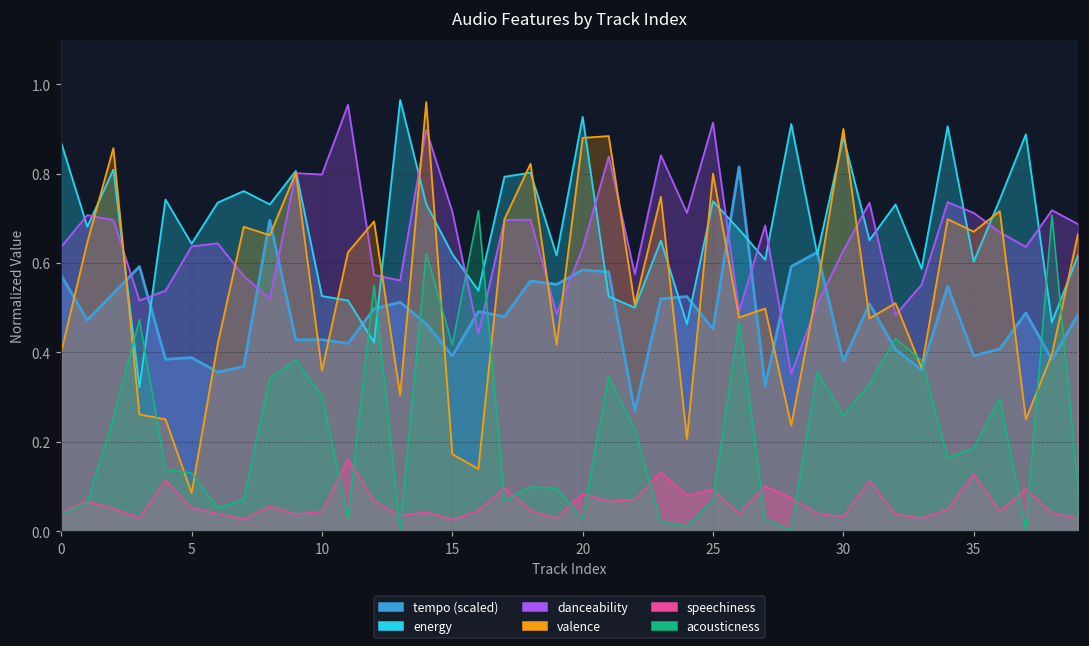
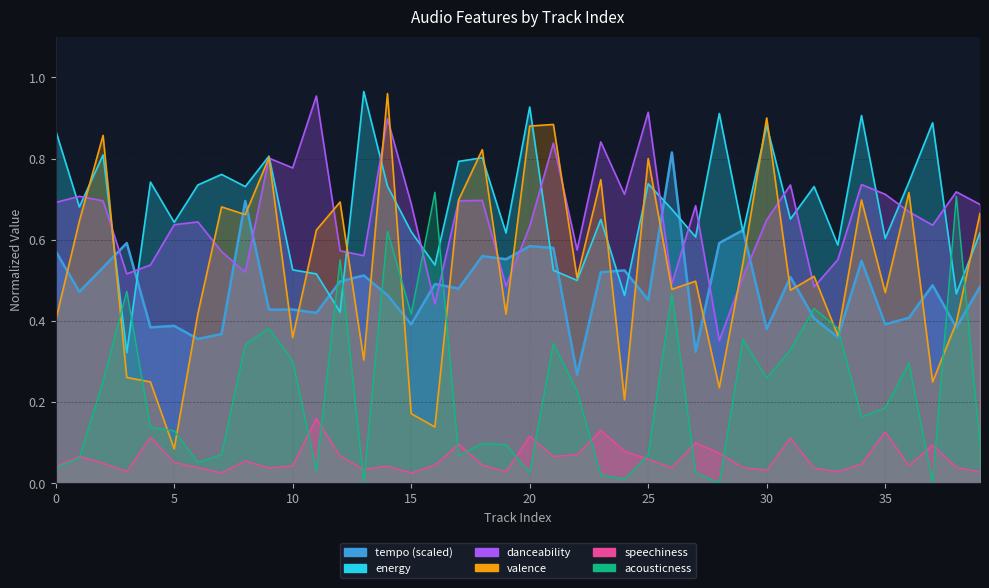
  {
    "danceability": {
-     "0": 0.64,
-     "10": 0.80,
-     "15": 0.72,
+     "0": 0.69,
+     "10": 0.78,
+     "15": 0.69,
      "20": 0.63,
      "25": 0.91,
-     "30": 0.63,
+     "30": 0.65,
      "35": 0.71
    },
    "valence": {
      "0": 0.40,
      "5": 0.09,
      "10": 0.36,
      "15": 0.17,
      "20": 0.88,
      "25": 0.80,
      "30": 0.90,
-     "35": 0.67
+     "35": 0.47
    },
    "speechiness": {
      "5": 0.05,
      "10": 0.04,
      "15": 0.03,
-     "20": 0.08,
-     "25": 0.09,
+     "20": 0.12,
+     "25": 0.06,
      "30": 0.03,
      "35": 0.13
    }
  }
